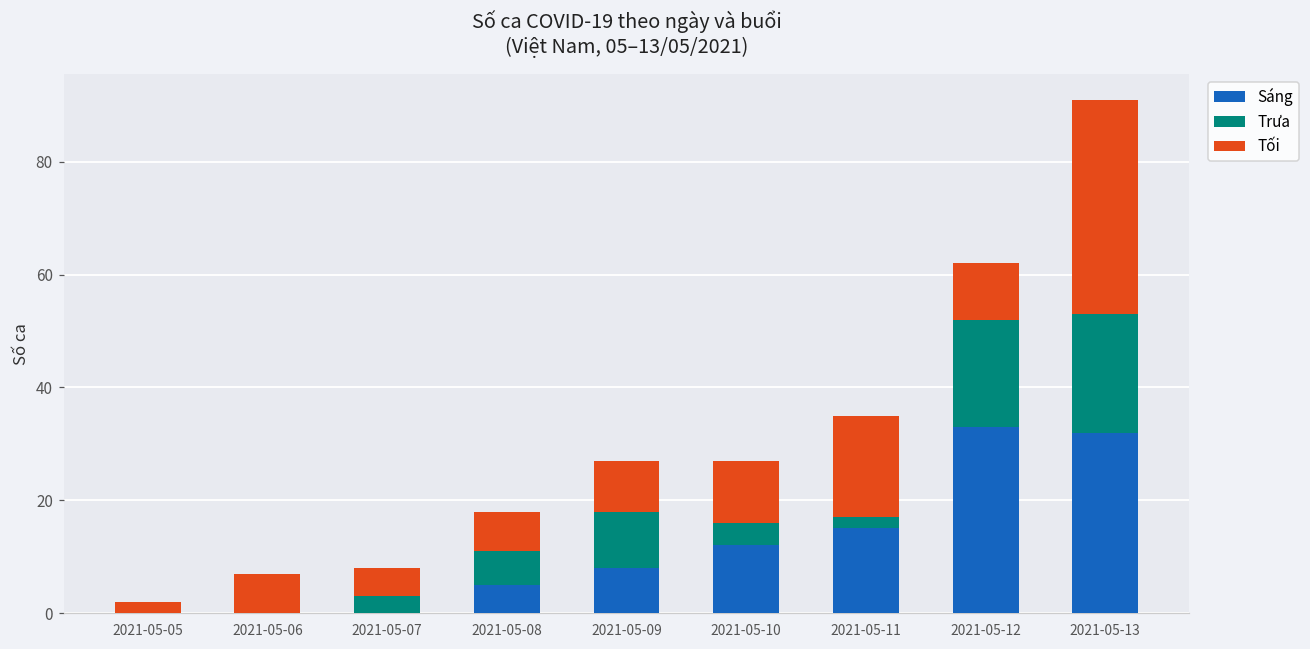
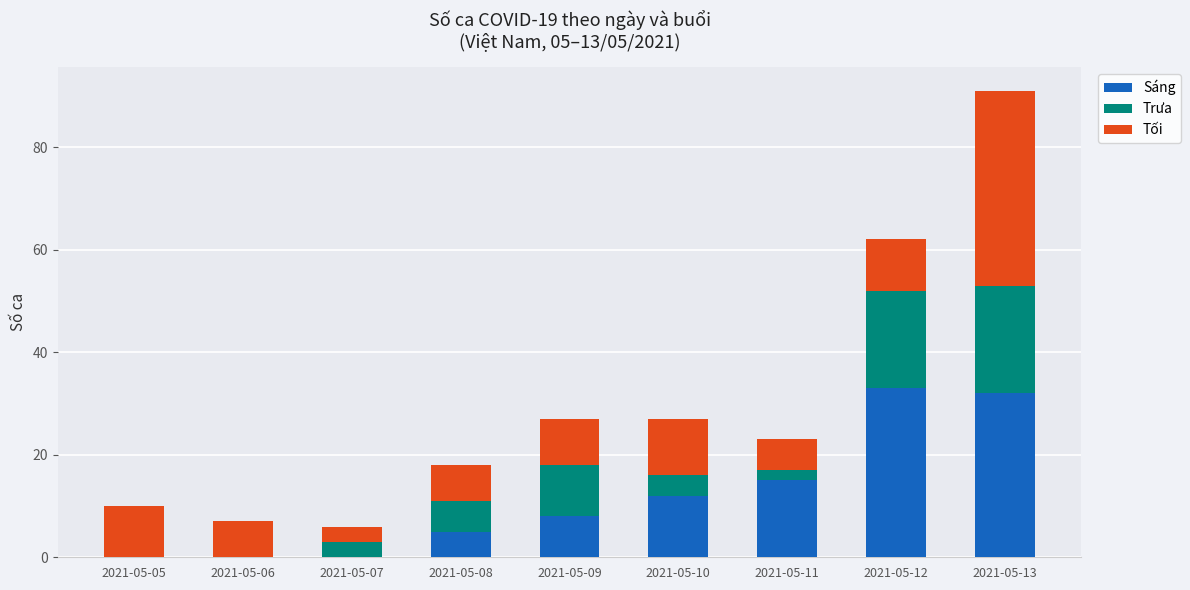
  {
    "Sáng": {
      "2021-05-05": 0,
      "2021-05-06": 0,
      "2021-05-07": 0,
      "2021-05-08": 5,
      "2021-05-09": 8,
      "2021-05-10": 12,
      "2021-05-11": 15,
      "2021-05-12": 33,
      "2021-05-13": 32
    },
    "Trưa": {
      "2021-05-05": 0,
      "2021-05-06": 0,
      "2021-05-07": 3,
      "2021-05-08": 6,
      "2021-05-09": 10,
      "2021-05-10": 4,
      "2021-05-11": 2,
      "2021-05-12": 19,
      "2021-05-13": 21
    },
    "Tối": {
-     "2021-05-05": 2,
+     "2021-05-05": 10,
      "2021-05-06": 7,
-     "2021-05-07": 5,
+     "2021-05-07": 3,
      "2021-05-08": 7,
      "2021-05-09": 9,
      "2021-05-10": 11,
-     "2021-05-11": 18,
+     "2021-05-11": 6,
      "2021-05-12": 10,
      "2021-05-13": 38
    }
  }
